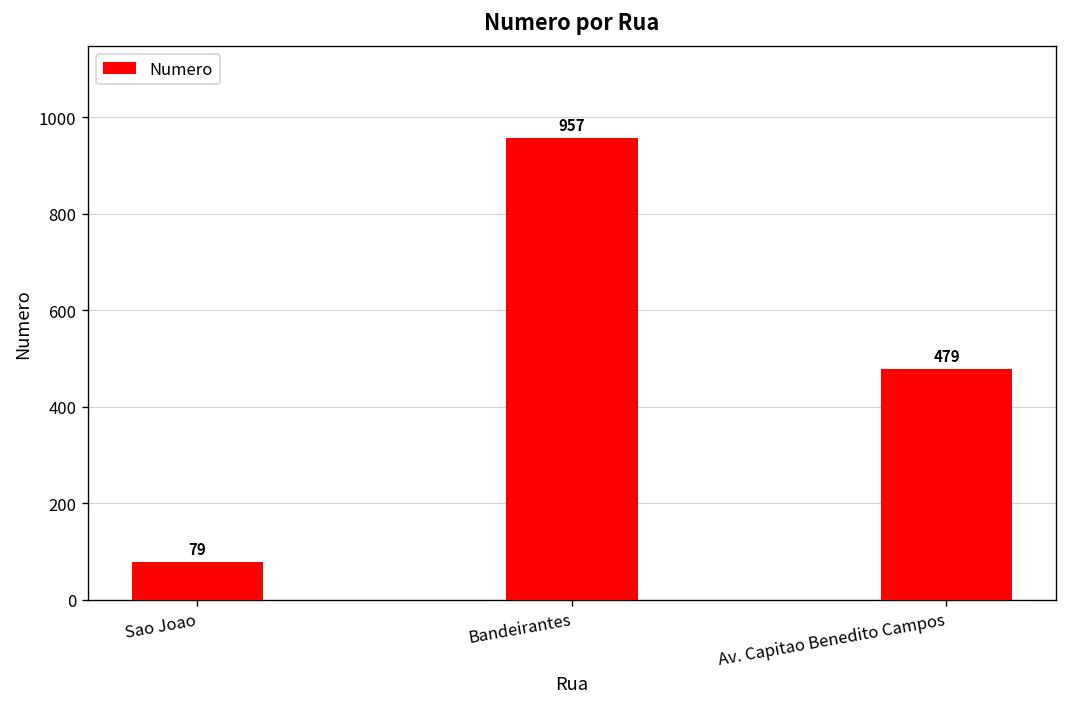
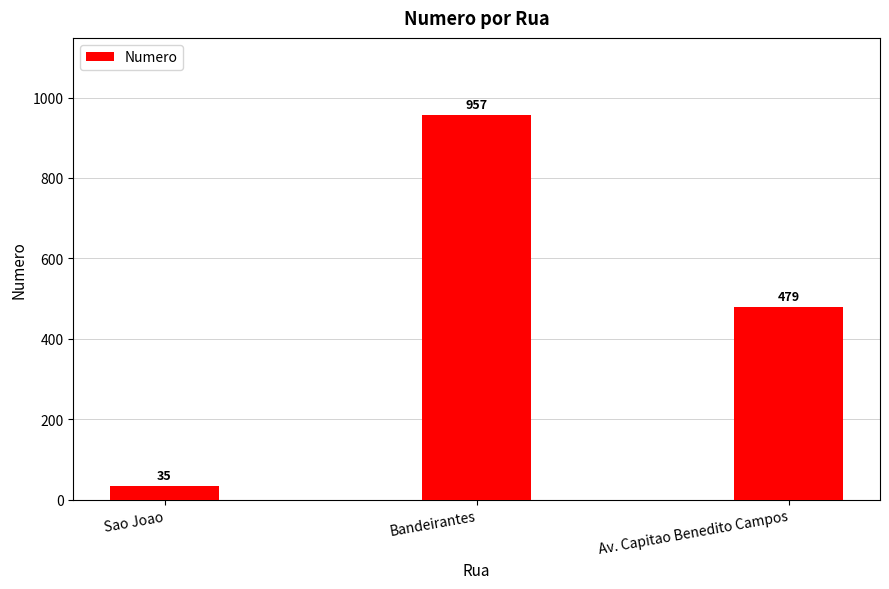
  {
-   "Sao Joao": 79,
+   "Sao Joao": 35,
    "Bandeirantes": 957,
    "Av. Capitao Benedito Campos": 479
  }
